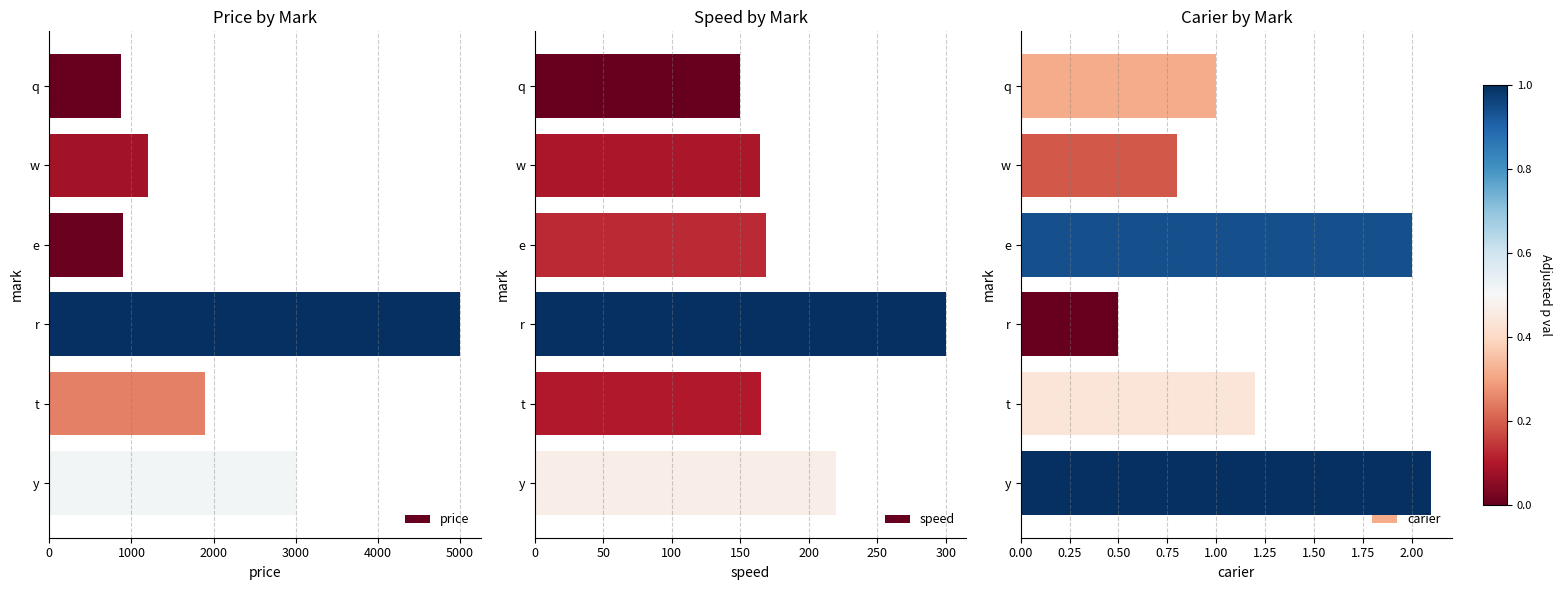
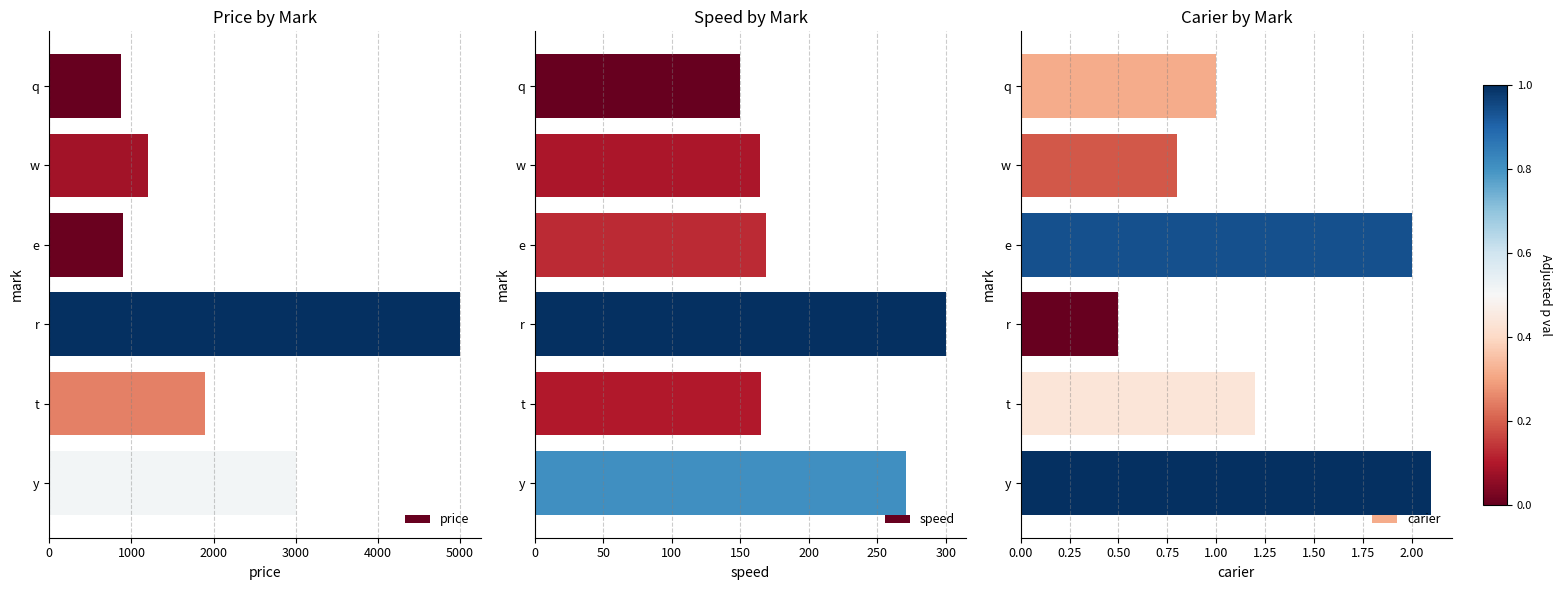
  {
    "Price by Mark": {
      "q": 900,
      "w": 1200,
      "e": 900,
      "r": 5000,
      "t": 1900,
      "y": 3000
    },
    "Speed by Mark": {
      "q": 150,
      "w": 164,
      "e": 169,
      "r": 300,
      "t": 165,
-     "y": 220
+     "y": 271
    },
    "Carier by Mark": {
      "q": 1.00,
      "w": 0.80,
      "e": 2.00,
      "r": 0.50,
      "t": 1.20,
      "y": 2.10
    }
  }
